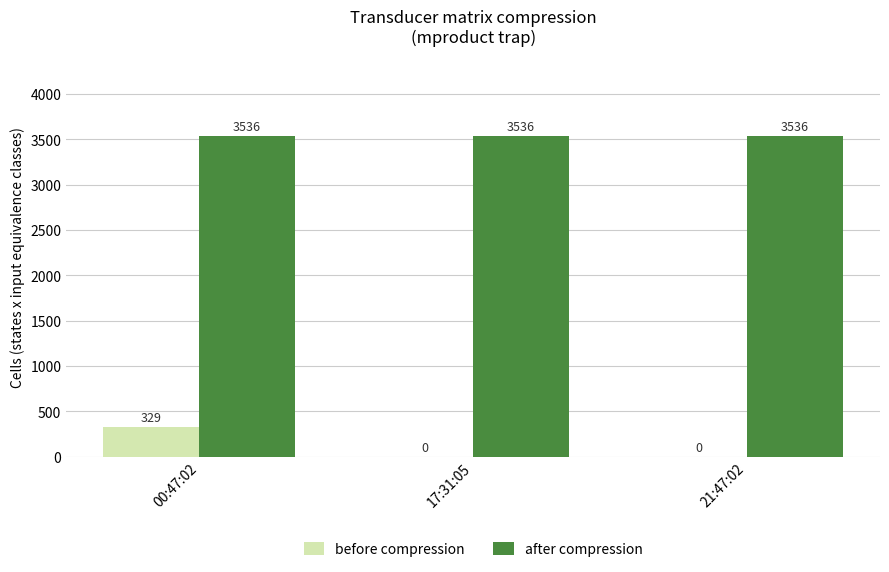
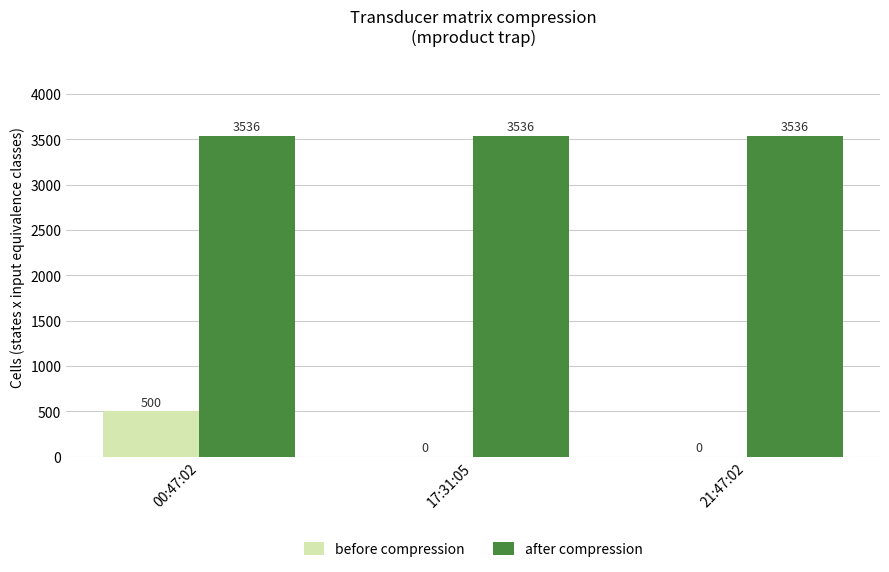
  {
    "before compression": {
-     "00:47:02": 329,
+     "00:47:02": 500,
      "17:31:05": 0,
      "21:47:02": 0
    },
    "after compression": {
      "00:47:02": 3536,
      "17:31:05": 3536,
      "21:47:02": 3536
    }
  }
